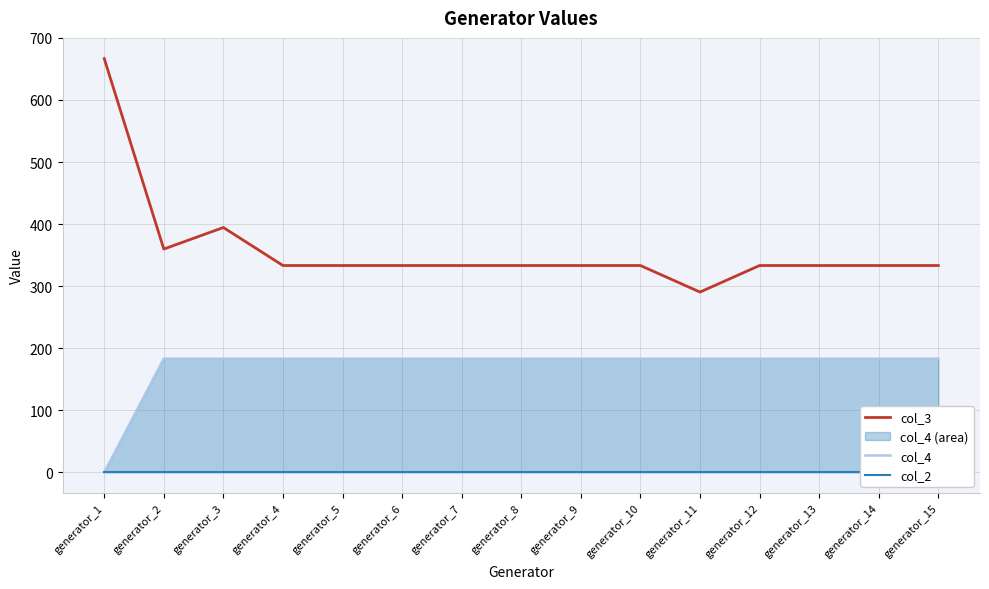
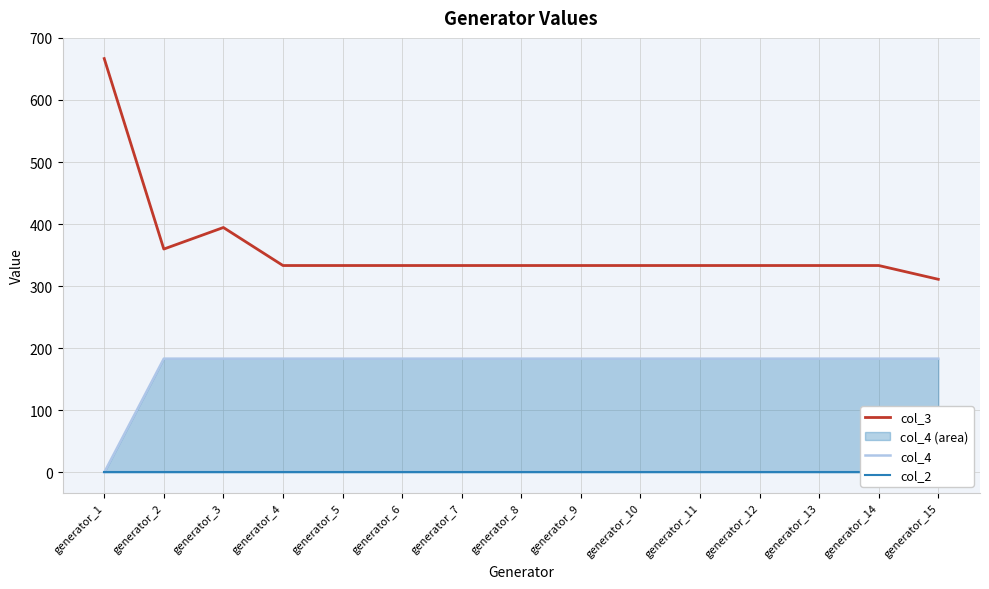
  {
    "col_3": {
      "generator_1": 670,
      "generator_2": 360,
      "generator_3": 390,
      "generator_4": 330,
      "generator_5": 330,
      "generator_6": 330,
      "generator_7": 330,
      "generator_8": 330,
      "generator_9": 330,
      "generator_10": 330,
-     "generator_11": 290,
+     "generator_11": 330,
      "generator_12": 330,
      "generator_13": 330,
      "generator_14": 330,
-     "generator_15": 330
+     "generator_15": 310
    }
  }
